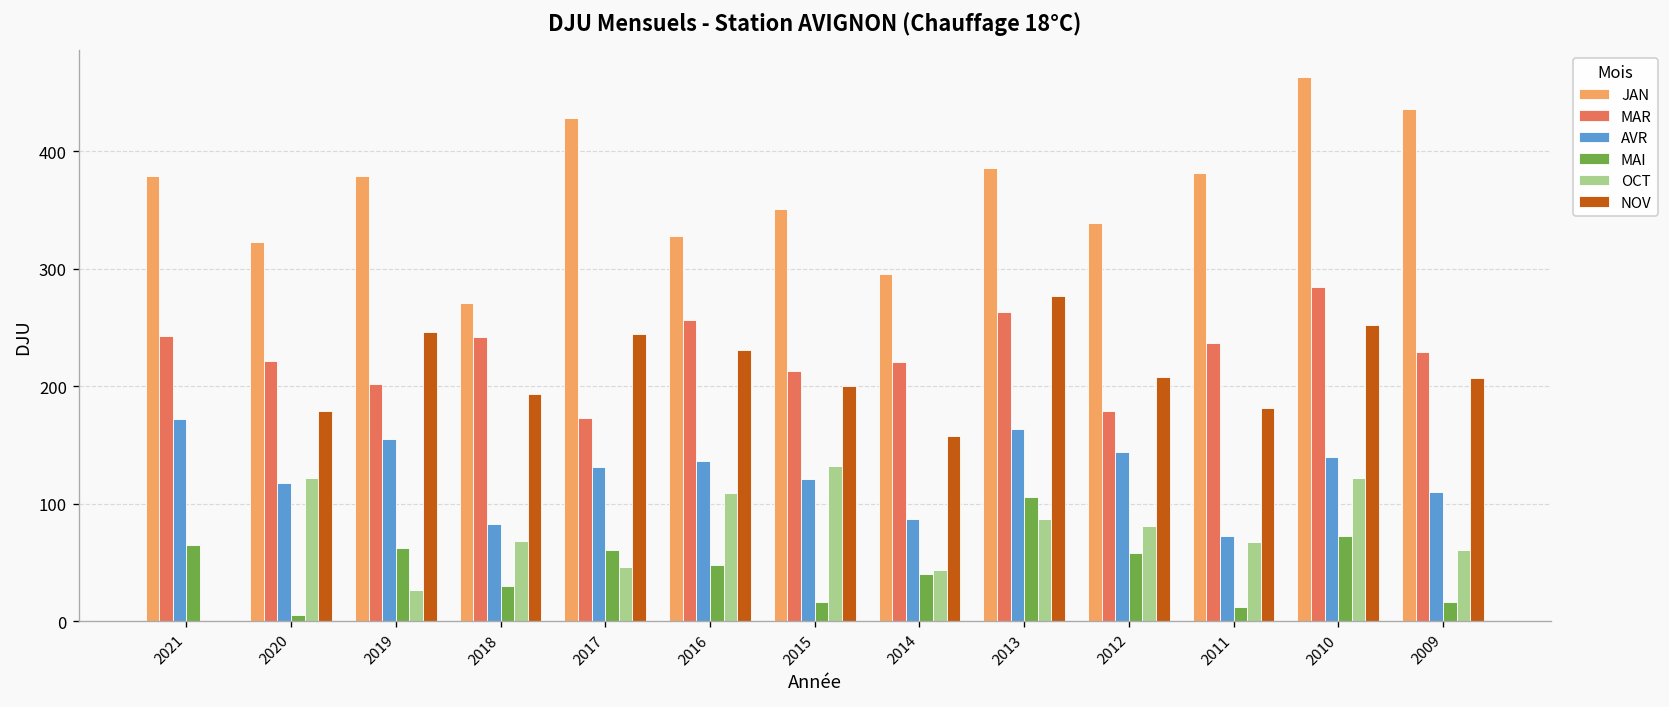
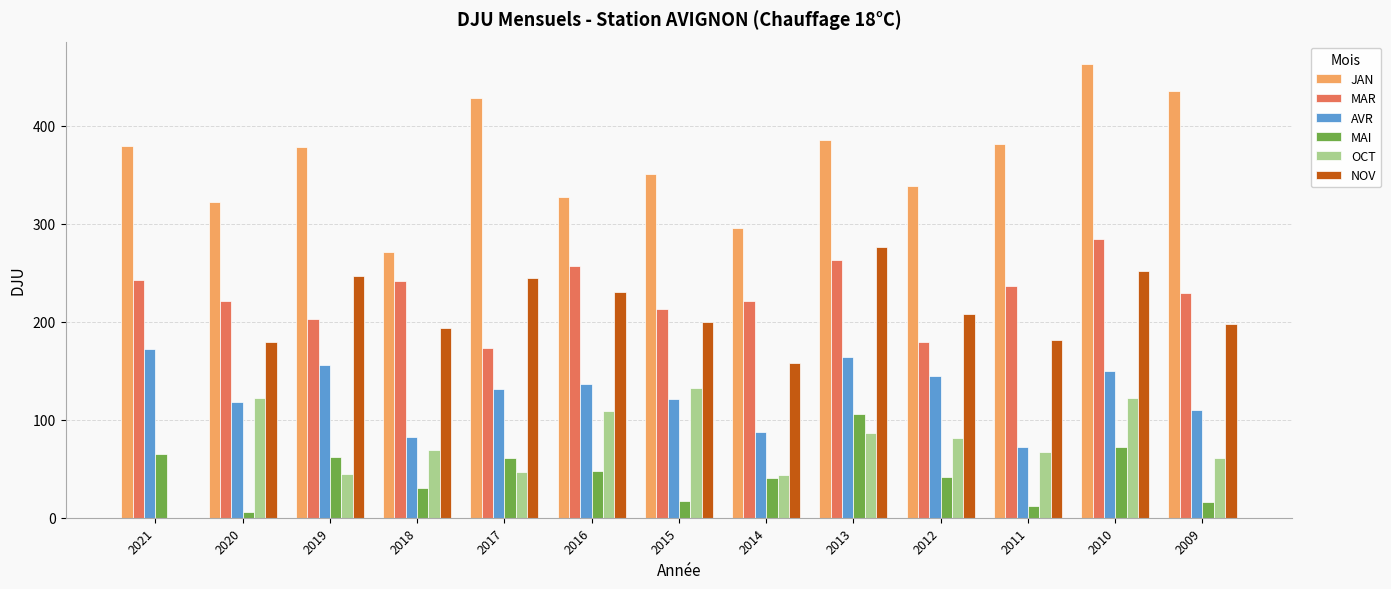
  {
    "AVR": {
      "2021": 170,
      "2020": 120,
      "2019": 160,
      "2018": 80,
      "2017": 130,
      "2016": 140,
      "2015": 120,
      "2014": 90,
      "2013": 160,
      "2012": 140,
      "2011": 70,
-     "2010": 140,
+     "2010": 150,
      "2009": 110
    },
    "MAI": {
      "2021": 70,
      "2020": 10,
      "2019": 60,
      "2018": 30,
      "2017": 60,
      "2016": 50,
      "2015": 20,
      "2014": 40,
      "2013": 110,
-     "2012": 60,
+     "2012": 40,
      "2011": 10,
      "2010": 70,
      "2009": 20
    },
    "OCT": {
      "2021": 0,
      "2020": 120,
-     "2019": 30,
+     "2019": 40,
      "2018": 70,
      "2017": 50,
      "2016": 110,
      "2015": 130,
      "2014": 40,
      "2013": 90,
      "2012": 80,
      "2011": 70,
      "2010": 120,
      "2009": 60
    },
    "NOV": {
      "2021": 0,
      "2020": 180,
      "2019": 250,
      "2018": 190,
      "2017": 240,
      "2016": 230,
      "2015": 200,
      "2014": 160,
      "2013": 280,
      "2012": 210,
      "2011": 180,
      "2010": 250,
-     "2009": 210
+     "2009": 200
    }
  }
